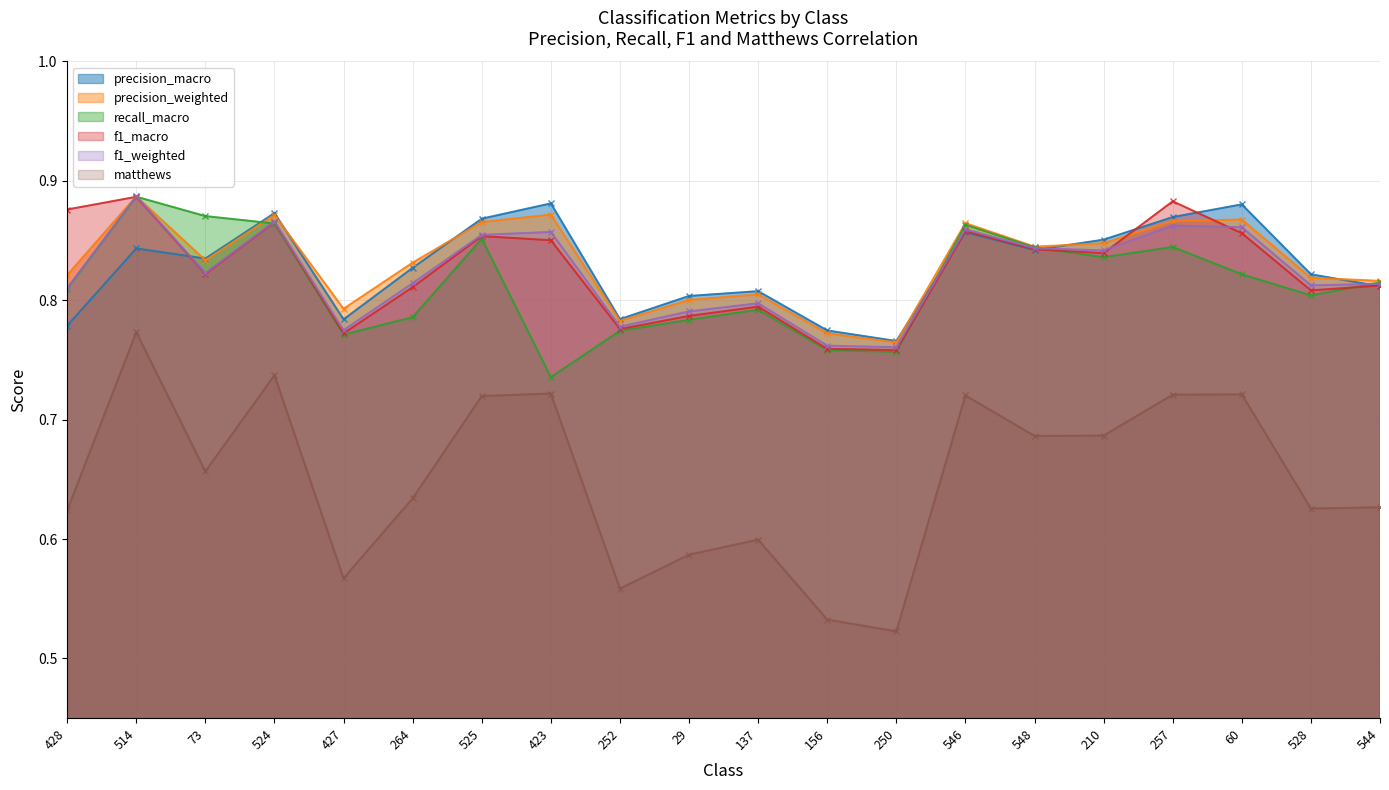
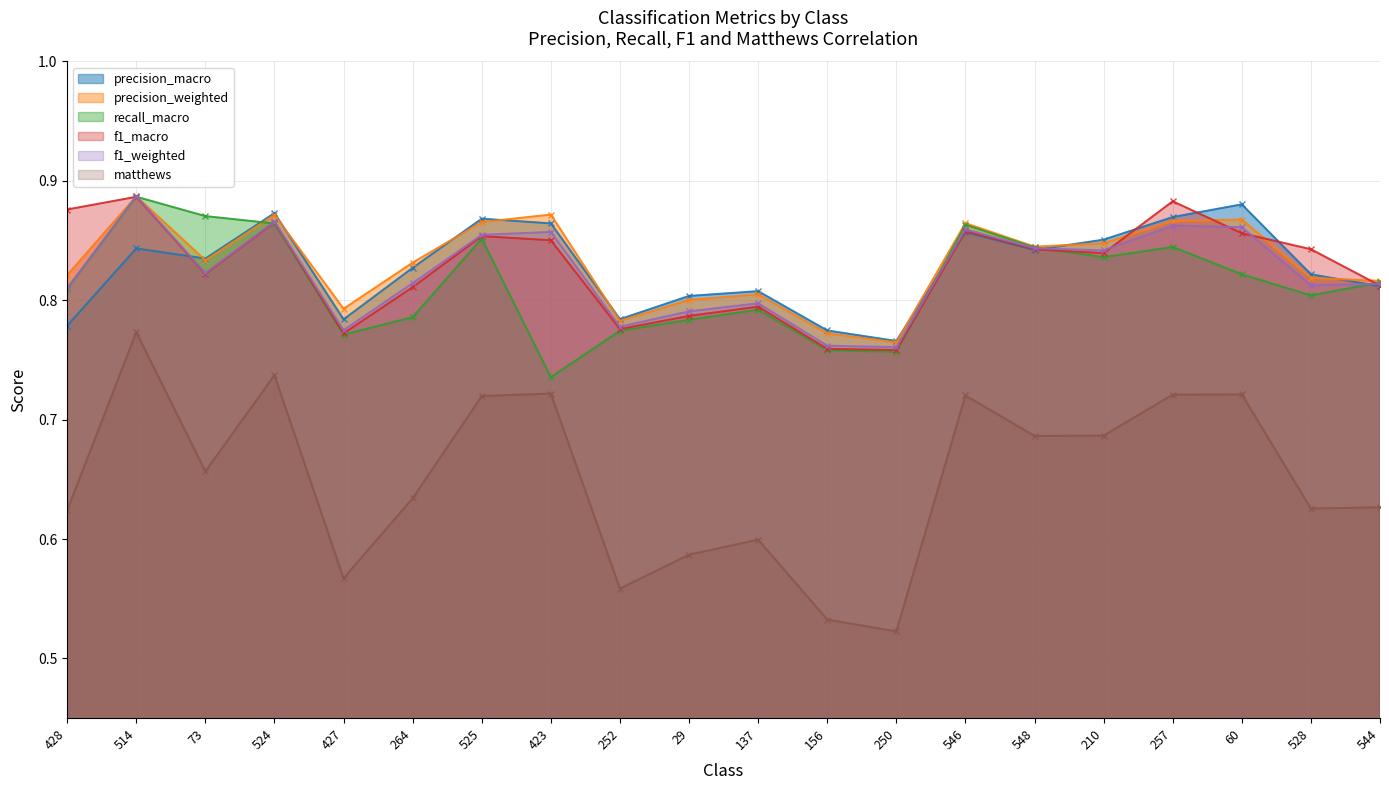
  {
    "precision_macro": {
      "428": 0.779,
      "514": 0.843,
      "427": 0.784,
      "264": 0.827,
      "525": 0.868,
-     "423": 0.881,
+     "423": 0.864,
      "29": 0.804,
      "137": 0.808,
      "156": 0.775,
      "210": 0.851,
      "257": 0.870,
      "60": 0.880,
      "528": 0.822
    },
    "precision_weighted": {
      "428": 0.821,
      "427": 0.793,
      "264": 0.831,
      "525": 0.865,
      "423": 0.872,
      "29": 0.800,
      "137": 0.805,
      "156": 0.772,
      "210": 0.848,
      "257": 0.866,
      "60": 0.868,
      "528": 0.819
    },
    "recall_macro": {
      "73": 0.870,
      "264": 0.786,
      "423": 0.736,
      "29": 0.784,
      "137": 0.792,
      "210": 0.836,
      "257": 0.845,
      "60": 0.822,
      "528": 0.804
    },
    "f1_macro": {
      "428": 0.876,
      "264": 0.811,
      "423": 0.850,
      "29": 0.787,
      "137": 0.795,
      "210": 0.839,
      "257": 0.883,
      "60": 0.856,
-     "528": 0.808
+     "528": 0.843
    }
  }
